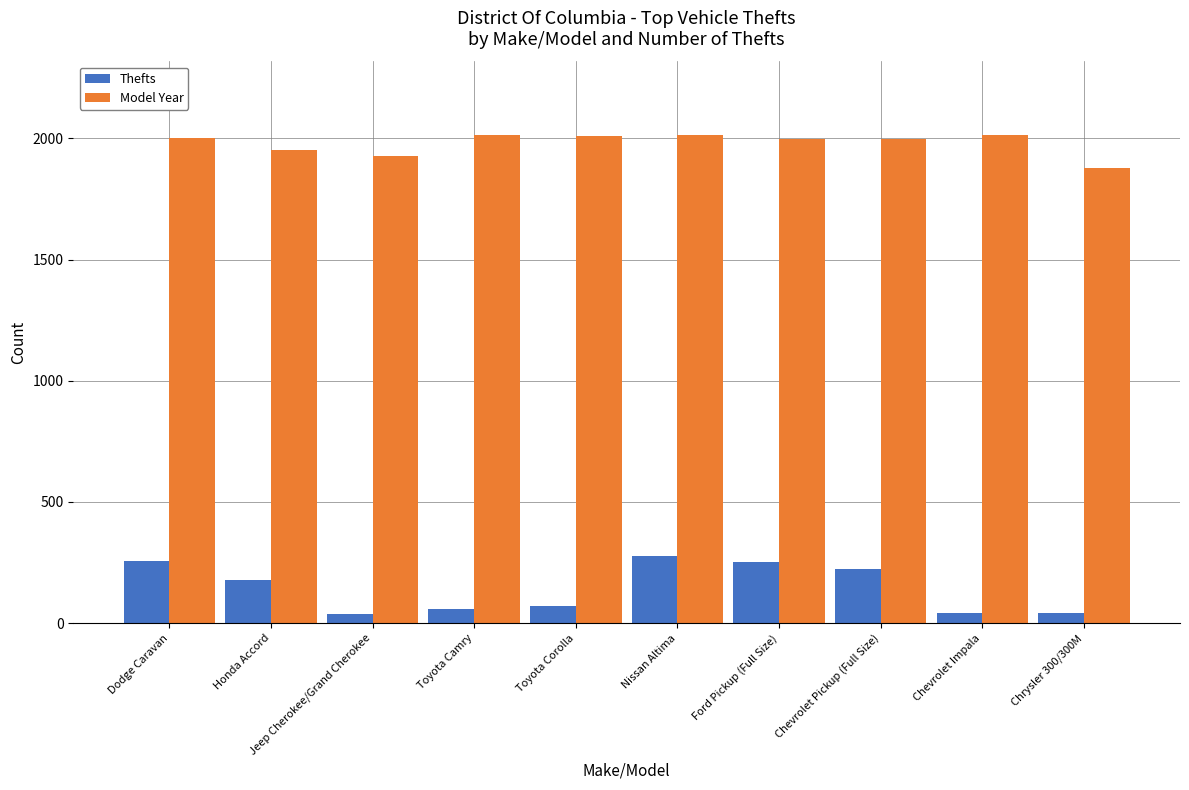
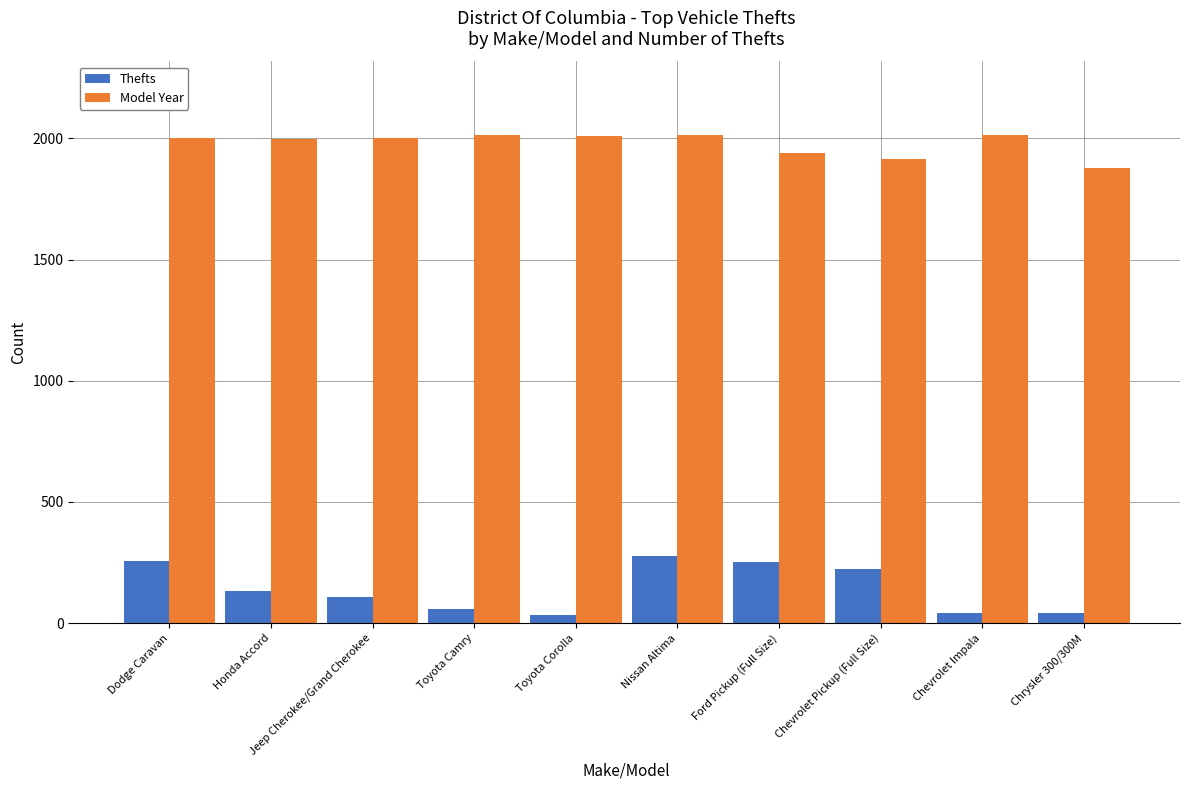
  {
    "Thefts": {
      "Dodge Caravan": 260,
-     "Honda Accord": 180,
-     "Jeep Cherokee/Grand Cherokee": 40,
+     "Honda Accord": 130,
+     "Jeep Cherokee/Grand Cherokee": 110,
      "Toyota Camry": 60,
-     "Toyota Corolla": 70,
+     "Toyota Corolla": 30,
      "Nissan Altima": 280,
      "Ford Pickup (Full Size)": 250,
      "Chevrolet Pickup (Full Size)": 220,
      "Chevrolet Impala": 40,
      "Chrysler 300/300M": 40
    },
    "Model Year": {
      "Dodge Caravan": 2000,
-     "Honda Accord": 1950,
-     "Jeep Cherokee/Grand Cherokee": 1930,
+     "Honda Accord": 2000,
+     "Jeep Cherokee/Grand Cherokee": 2000,
      "Toyota Camry": 2010,
      "Toyota Corolla": 2010,
      "Nissan Altima": 2020,
-     "Ford Pickup (Full Size)": 2000,
-     "Chevrolet Pickup (Full Size)": 2000,
+     "Ford Pickup (Full Size)": 1940,
+     "Chevrolet Pickup (Full Size)": 1910,
      "Chevrolet Impala": 2010,
      "Chrysler 300/300M": 1880
    }
  }
